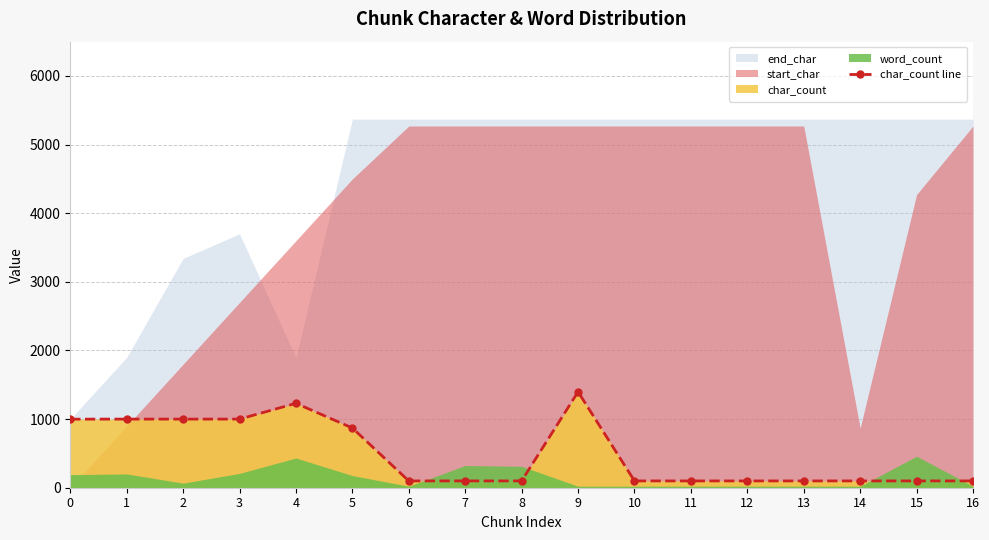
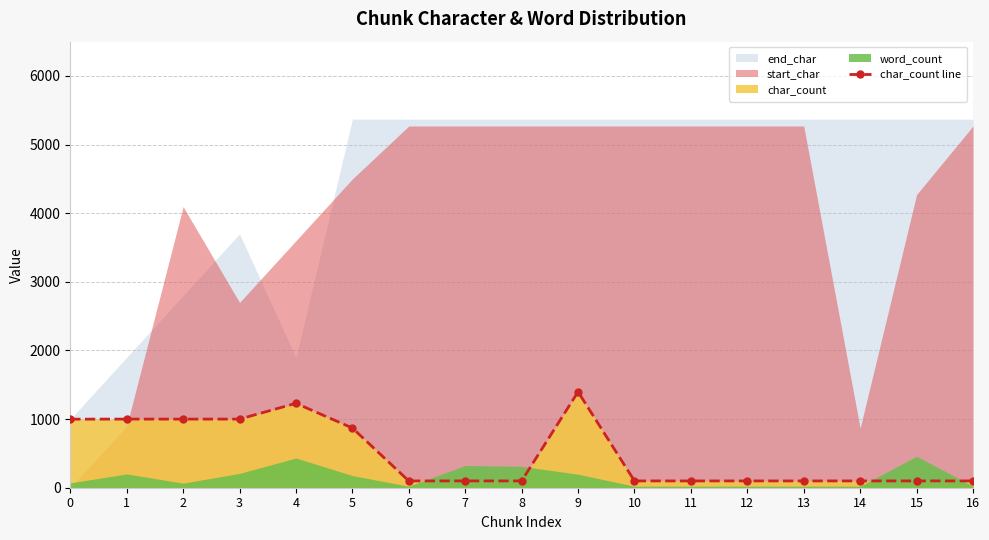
  {
    "end_char": {
      "1": 1900,
-     "2": 3300,
+     "2": 2800,
      "3": 3700,
      "4": 1900,
      "5": 5400,
      "6": 5400,
      "7": 5400,
      "8": 5400,
      "9": 5400,
      "10": 5400,
      "11": 5400,
      "12": 5400,
      "13": 5400,
      "14": 5400,
      "15": 5400,
      "16": 5400
    },
    "start_char": {
      "0": 0,
      "1": 900,
-     "2": 1800,
+     "2": 4100,
      "3": 2700,
      "4": 3600,
      "5": 4500,
      "6": 5300,
      "7": 5300,
      "8": 5300,
      "9": 5300,
      "10": 5300,
      "11": 5300,
      "12": 5300,
      "13": 5300,
      "14": 900,
      "15": 4300,
      "16": 5300
    },
    "char_count": {
      "1": 1000,
      "2": 1000,
      "3": 1000,
      "4": 1200,
      "5": 900,
      "6": 100,
      "7": 100,
      "8": 100,
      "9": 1400,
      "10": 100,
      "11": 100,
      "12": 100,
      "13": 100,
      "14": 100,
      "15": 100,
      "16": 100
    },
    "word_count": {
-     "0": 200,
+     "0": 100,
      "1": 200,
      "2": 100,
      "3": 200,
      "4": 400,
      "5": 200,
      "7": 300,
      "8": 300,
-     "9": 0,
+     "9": 200,
      "15": 500
    }
  }
